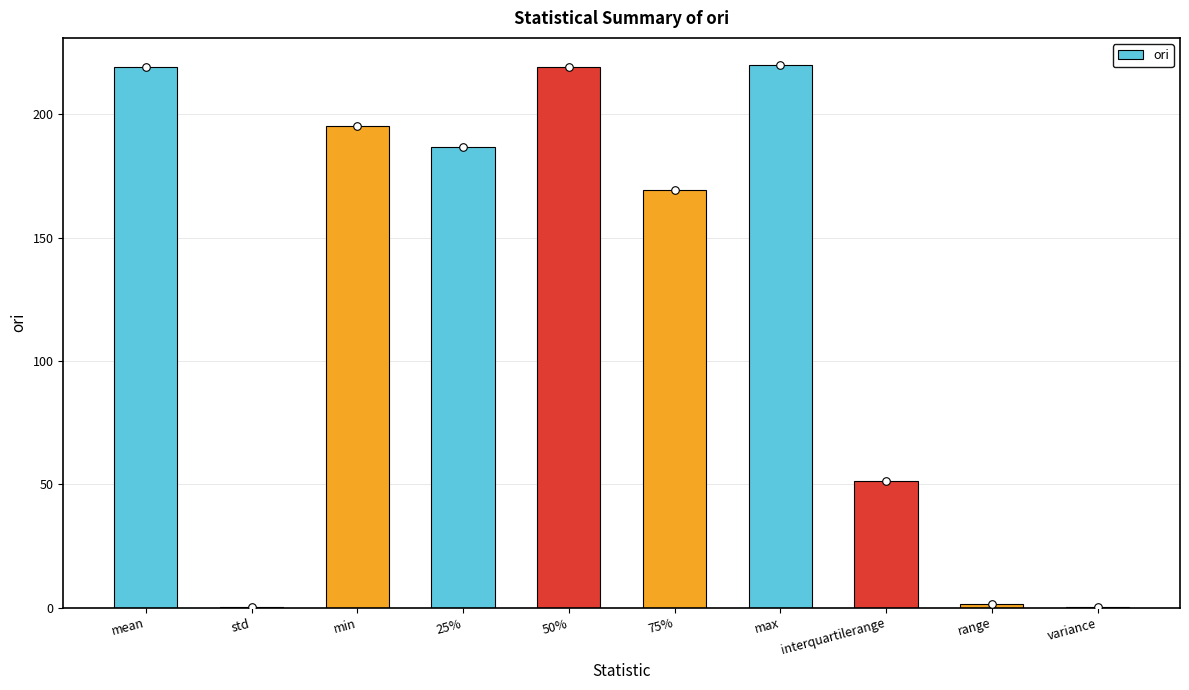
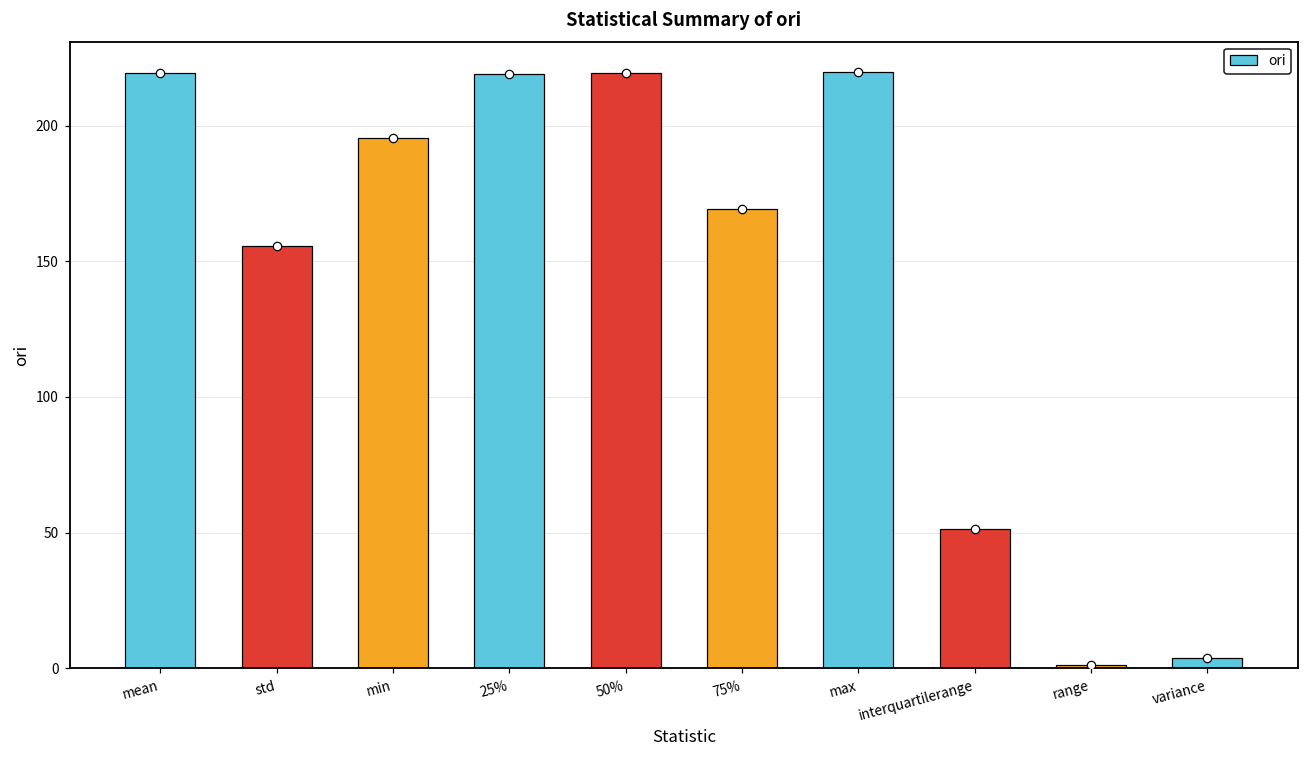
  {
    "ori": {
      "mean": 219,
-     "std": 0,
+     "std": 156,
      "min": 195,
-     "25%": 187,
+     "25%": 219,
      "50%": 219,
      "75%": 169,
      "max": 220,
      "interquartilerange": 51,
      "range": 1,
-     "variance": 0
+     "variance": 4
    }
  }
